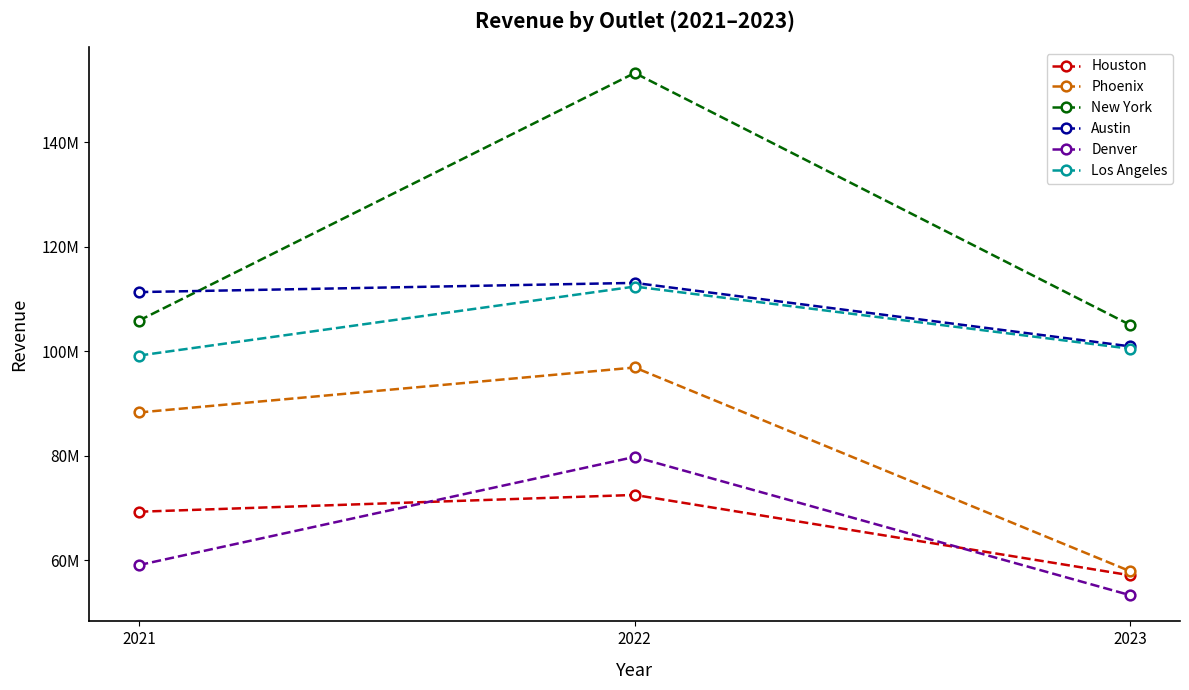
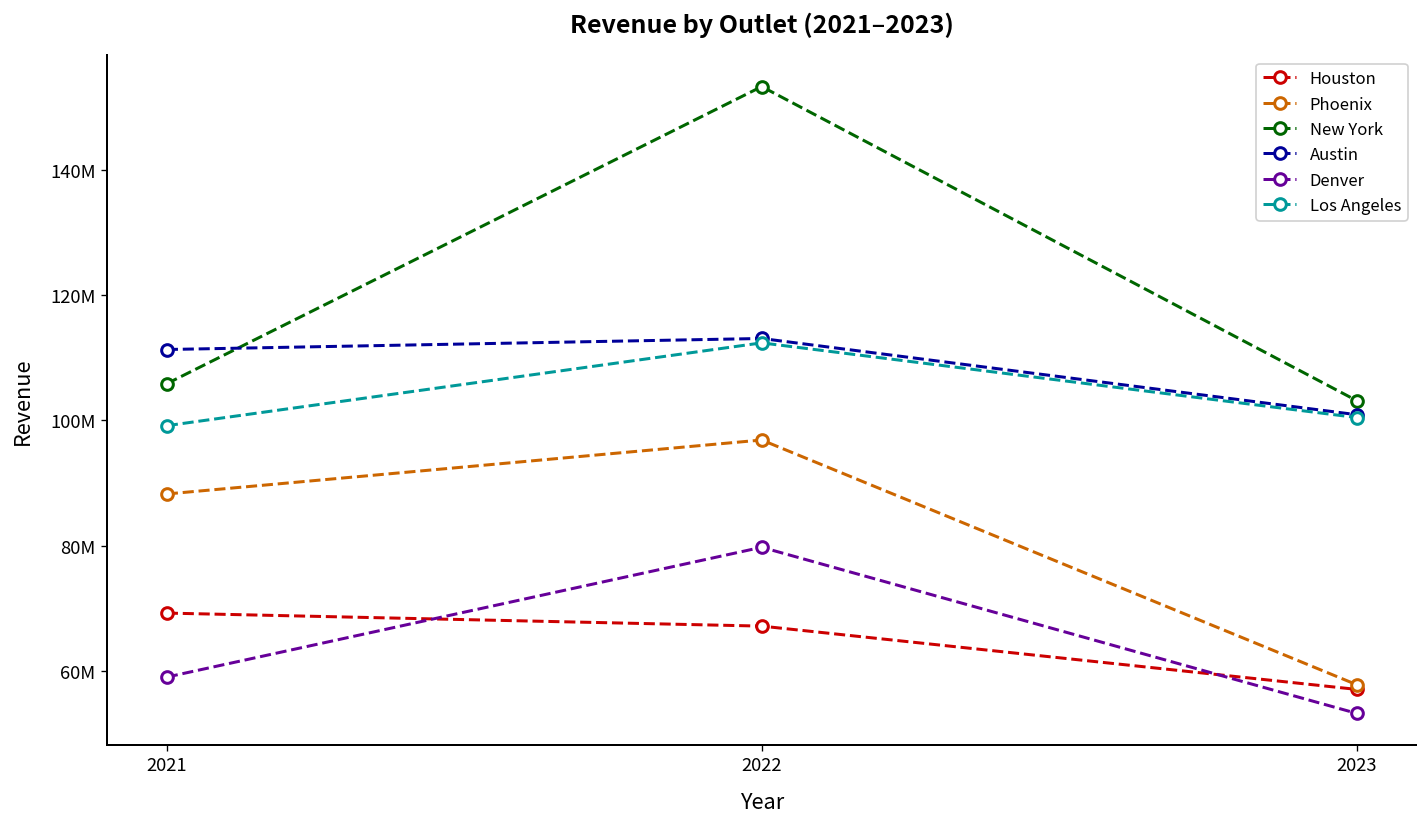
  {
    "Houston": {
      "2021": 69000000,
-     "2022": 72000000,
+     "2022": 67000000,
      "2023": 57000000
    },
    "Phoenix": {
      "2021": 88000000,
      "2022": 97000000,
      "2023": 58000000
    },
    "New York": {
      "2021": 106000000,
      "2022": 153000000,
-     "2023": 105000000
+     "2023": 103000000
    },
    "Austin": {
      "2021": 111000000,
      "2022": 113000000
    },
    "Denver": {
      "2021": 59000000,
      "2022": 80000000,
      "2023": 53000000
    },
    "Los Angeles": {
      "2021": 99000000,
      "2022": 112000000
    }
  }
